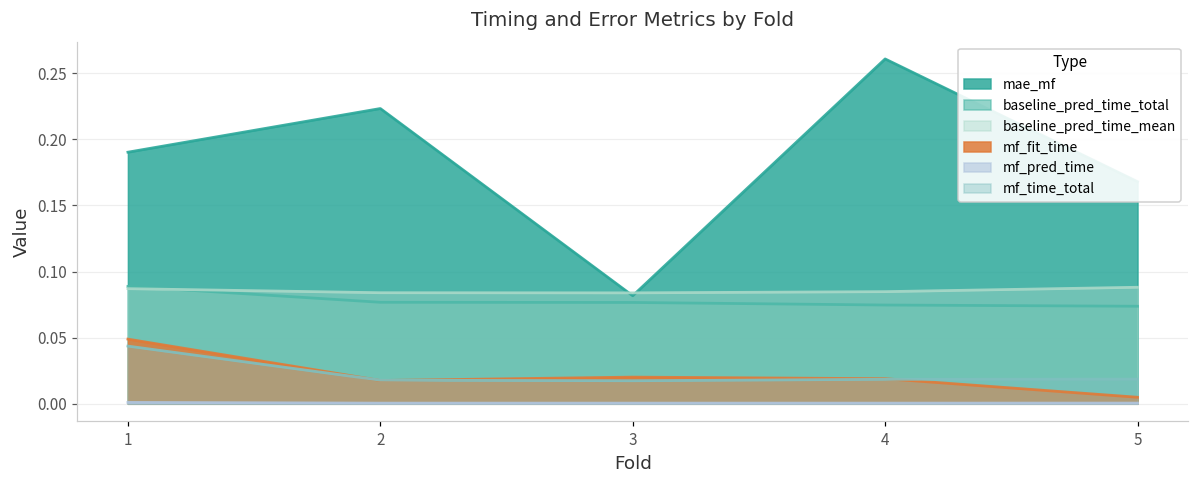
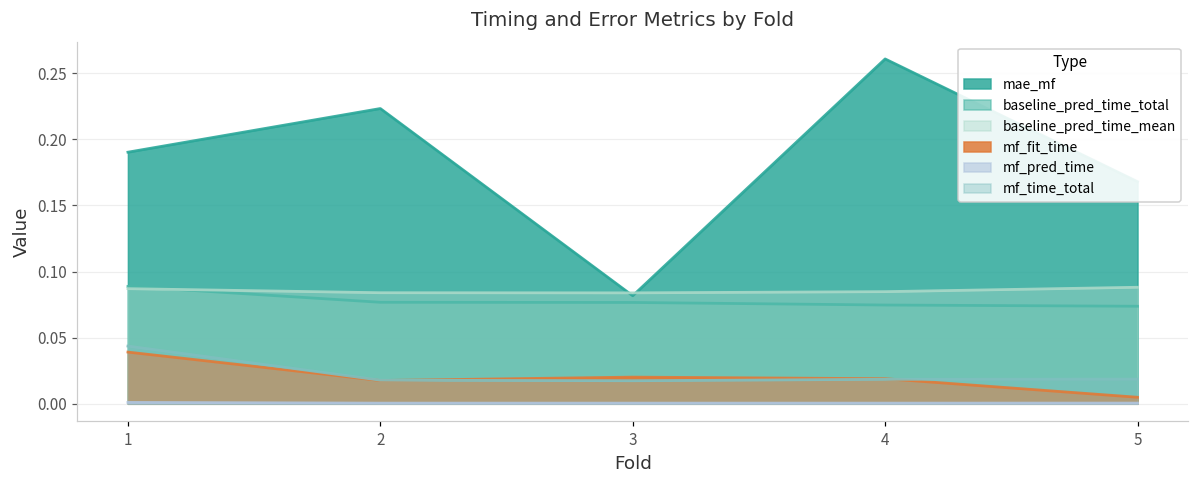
  {
    "mf_fit_time": {
-     "1": 0.049,
+     "1": 0.039,
      "3": 0.020,
      "5": 0.005
    }
  }
